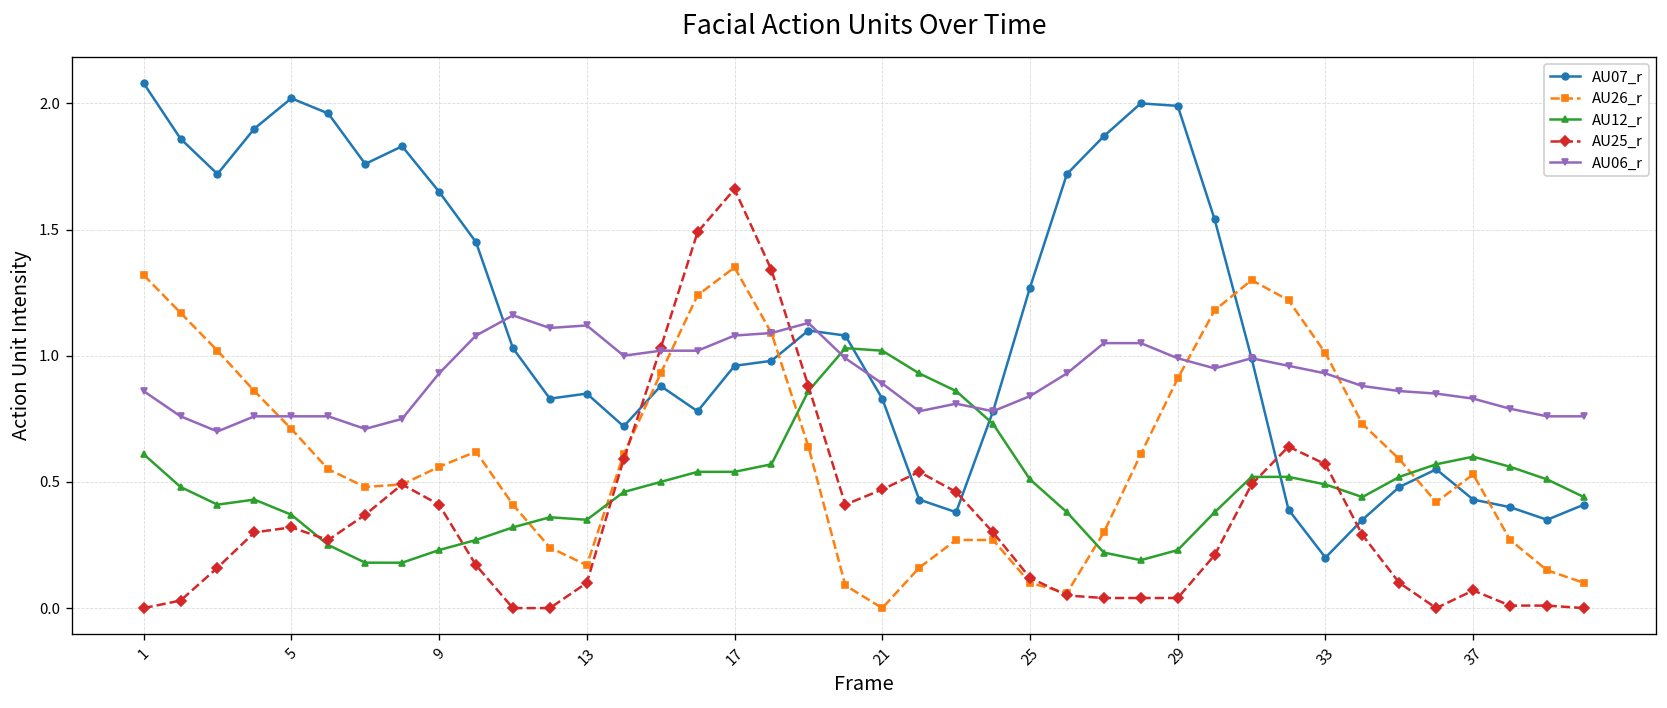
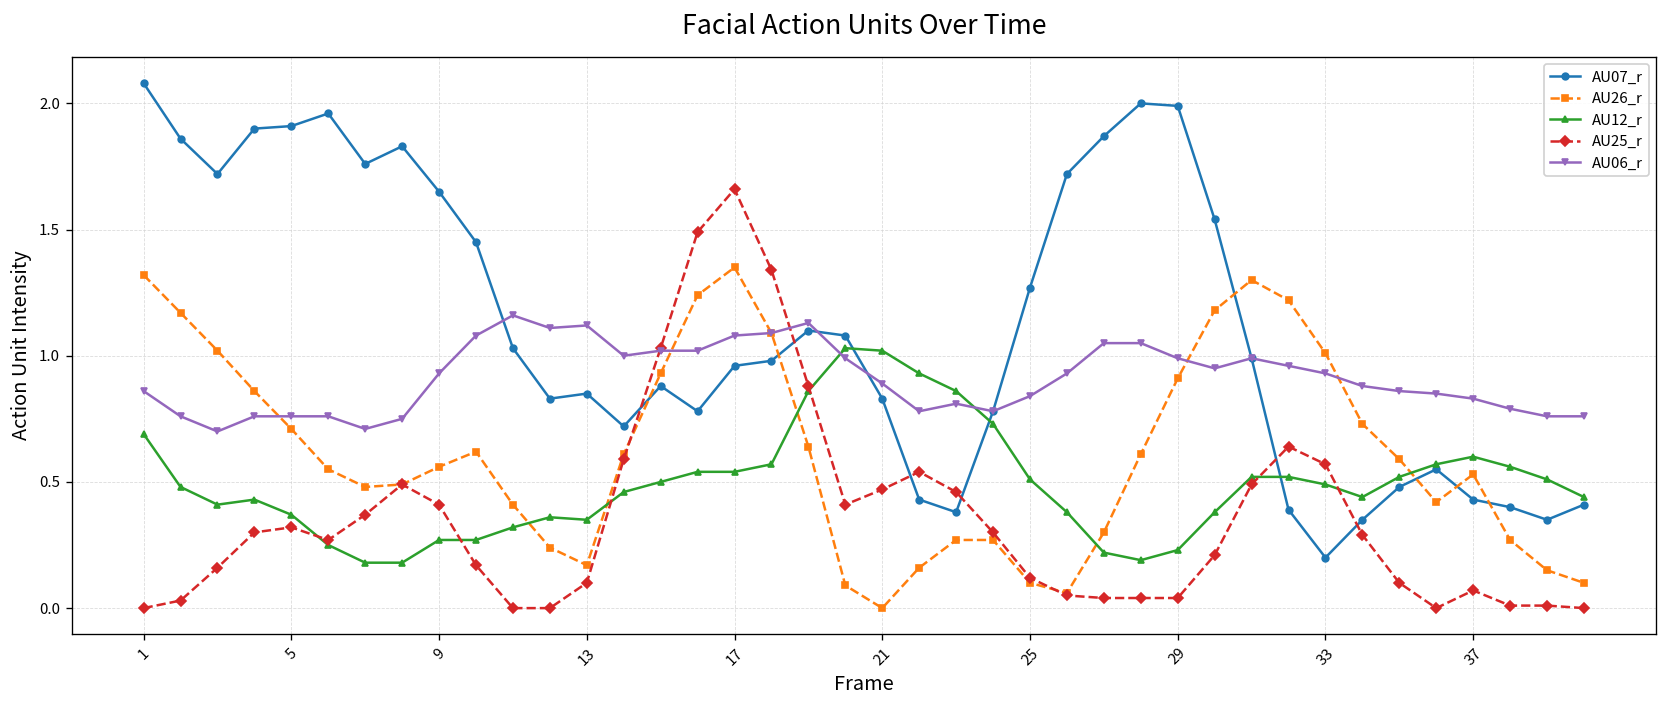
  {
    "AU07_r": {
      "1": 2.08,
-     "5": 2.02,
+     "5": 1.91,
      "9": 1.65,
      "13": 0.85,
      "17": 0.96,
      "21": 0.83,
      "25": 1.27,
      "29": 1.99,
      "33": 0.20,
      "37": 0.43
    },
    "AU26_r": {
      "1": 1.32,
      "5": 0.71,
      "9": 0.56,
      "13": 0.17,
      "17": 1.35,
      "21": 0.00,
      "25": 0.10,
      "29": 0.91,
      "33": 1.01,
      "37": 0.53
    },
    "AU12_r": {
-     "1": 0.61,
+     "1": 0.69,
      "5": 0.37,
-     "9": 0.23,
+     "9": 0.27,
      "13": 0.35,
      "17": 0.54,
      "21": 1.02,
      "25": 0.51,
      "29": 0.23,
      "33": 0.49,
      "37": 0.60
    },
    "AU25_r": {
      "1": 0.00,
      "5": 0.32,
      "9": 0.41,
      "13": 0.10,
      "17": 1.66,
      "21": 0.47,
      "25": 0.12,
      "29": 0.04,
      "33": 0.57,
      "37": 0.07
    },
    "AU06_r": {
      "1": 0.86,
      "5": 0.76,
      "9": 0.93,
      "13": 1.12,
      "17": 1.08,
      "21": 0.89,
      "25": 0.84,
      "29": 0.99,
      "33": 0.93,
      "37": 0.83
    }
  }
